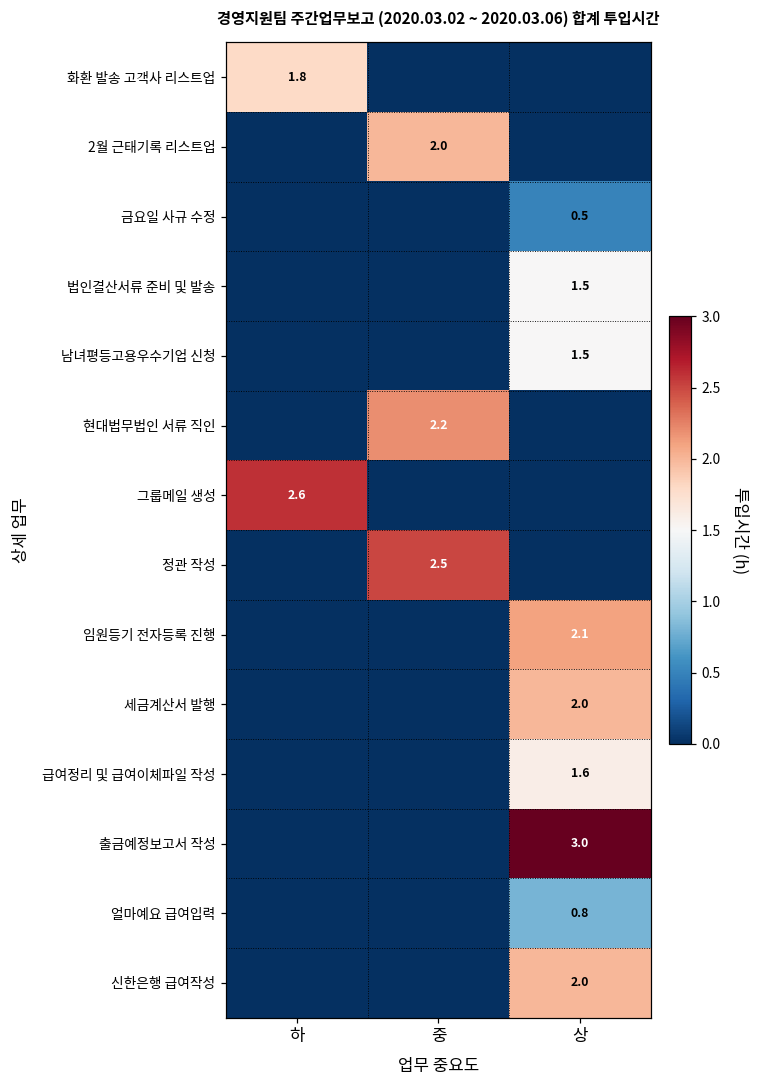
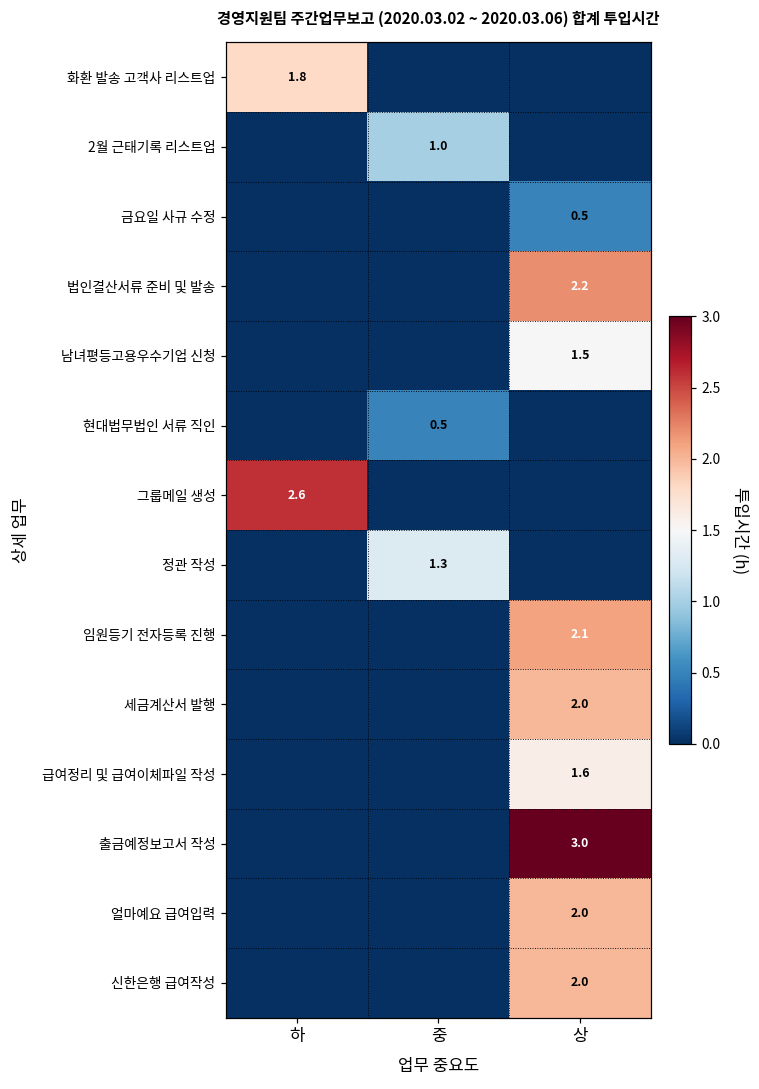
  {
    "화환 발송 고객사 리스트업": {
      "하": 1.8
    },
    "2월 근태기록 리스트업": {
-     "중": 2.0
+     "중": 1.0
    },
    "금요일 사규 수정": {
      "상": 0.5
    },
    "법인결산서류 준비 및 발송": {
-     "상": 1.5
+     "상": 2.2
    },
    "남녀평등고용우수기업 신청": {
      "상": 1.5
    },
    "현대법무법인 서류 직인": {
-     "중": 2.2
+     "중": 0.5
    },
    "그룹메일 생성": {
      "하": 2.6
    },
    "정관 작성": {
-     "중": 2.5
+     "중": 1.3
    },
    "임원등기 전자등록 진행": {
      "상": 2.1
    },
    "세금계산서 발행": {
      "상": 2.0
    },
    "급여정리 및 급여이체파일 작성": {
      "상": 1.6
    },
    "출금예정보고서 작성": {
      "상": 3.0
    },
    "얼마예요 급여입력": {
-     "상": 0.8
+     "상": 2.0
    },
    "신한은행 급여작성": {
      "상": 2.0
    }
  }
